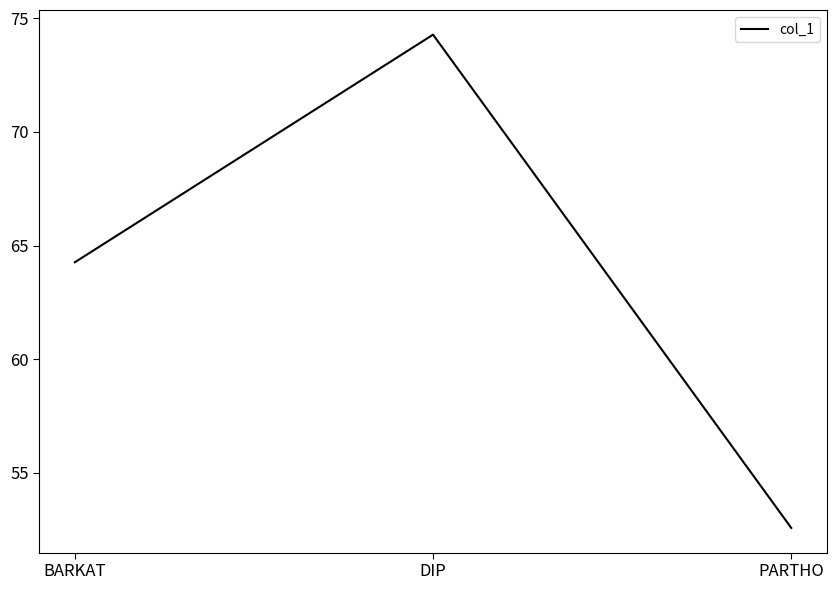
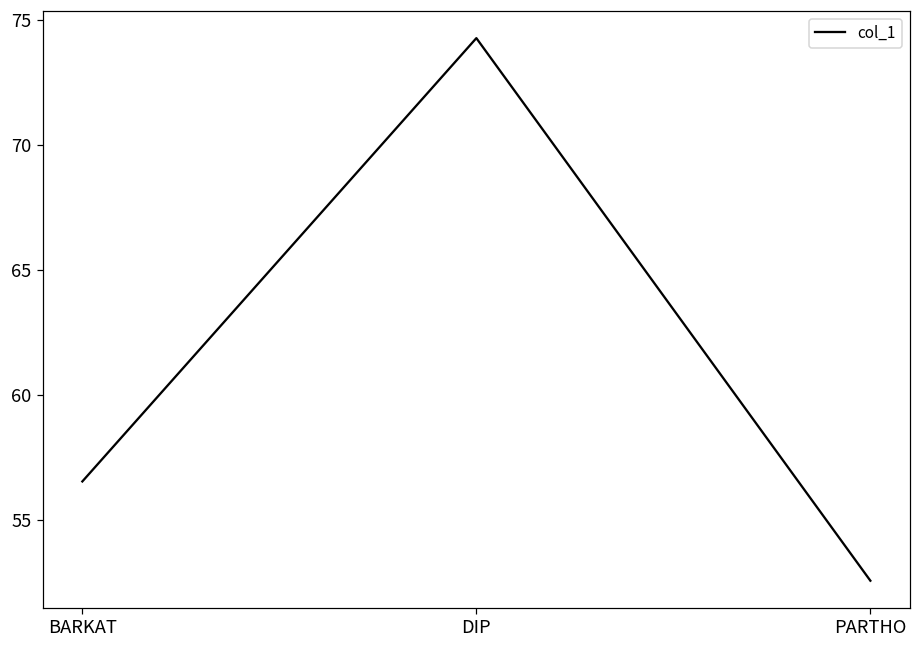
  {
-   "BARKAT": 64.3,
+   "BARKAT": 56.5,
    "DIP": 74.3,
    "PARTHO": 52.6
  }
